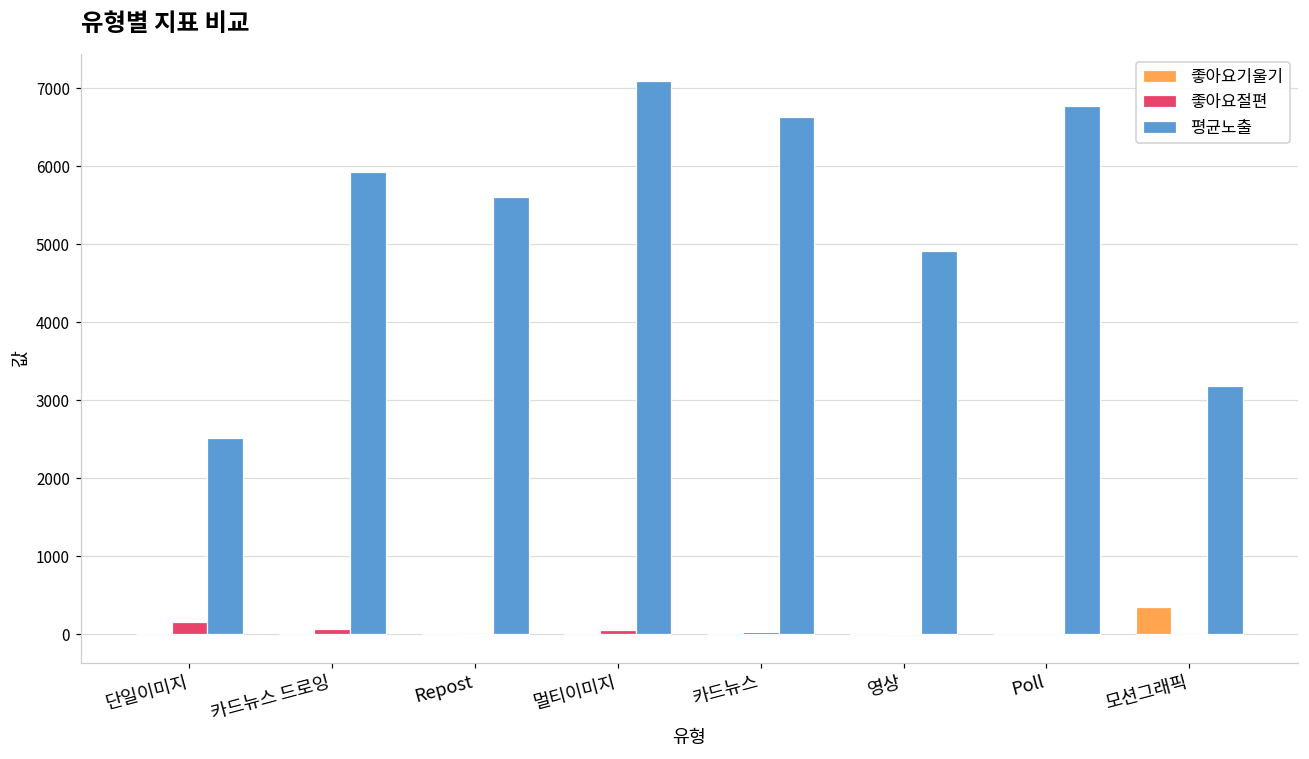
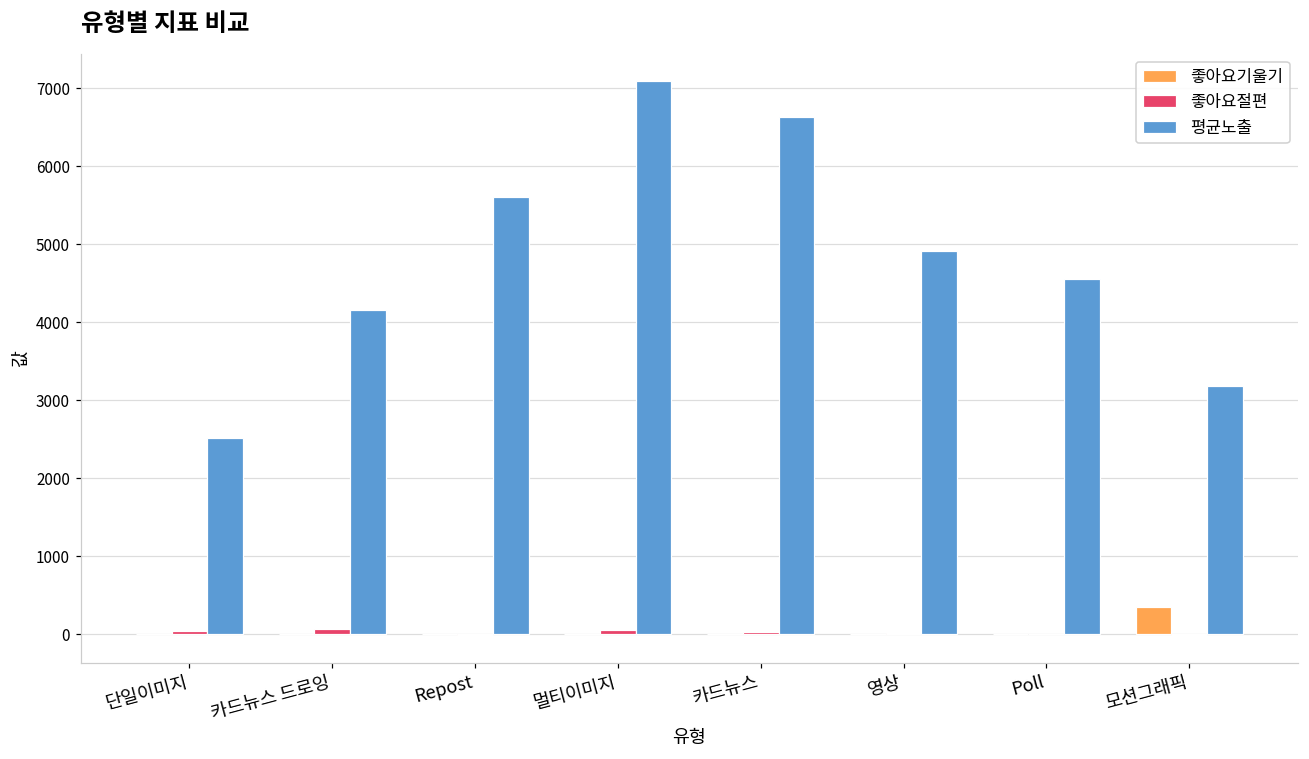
  {
    "좋아요기울기": {
      "모션그래픽": 300
    },
    "좋아요절편": {
-     "단일이미지": 200,
+     "단일이미지": 0,
      "카드뉴스 드로잉": 100,
      "멀티이미지": 100
    },
    "평균노출": {
      "단일이미지": 2500,
-     "카드뉴스 드로잉": 5900,
+     "카드뉴스 드로잉": 4200,
      "Repost": 5600,
      "멀티이미지": 7100,
      "카드뉴스": 6600,
      "영상": 4900,
-     "Poll": 6800,
+     "Poll": 4600,
      "모션그래픽": 3200
    }
  }
